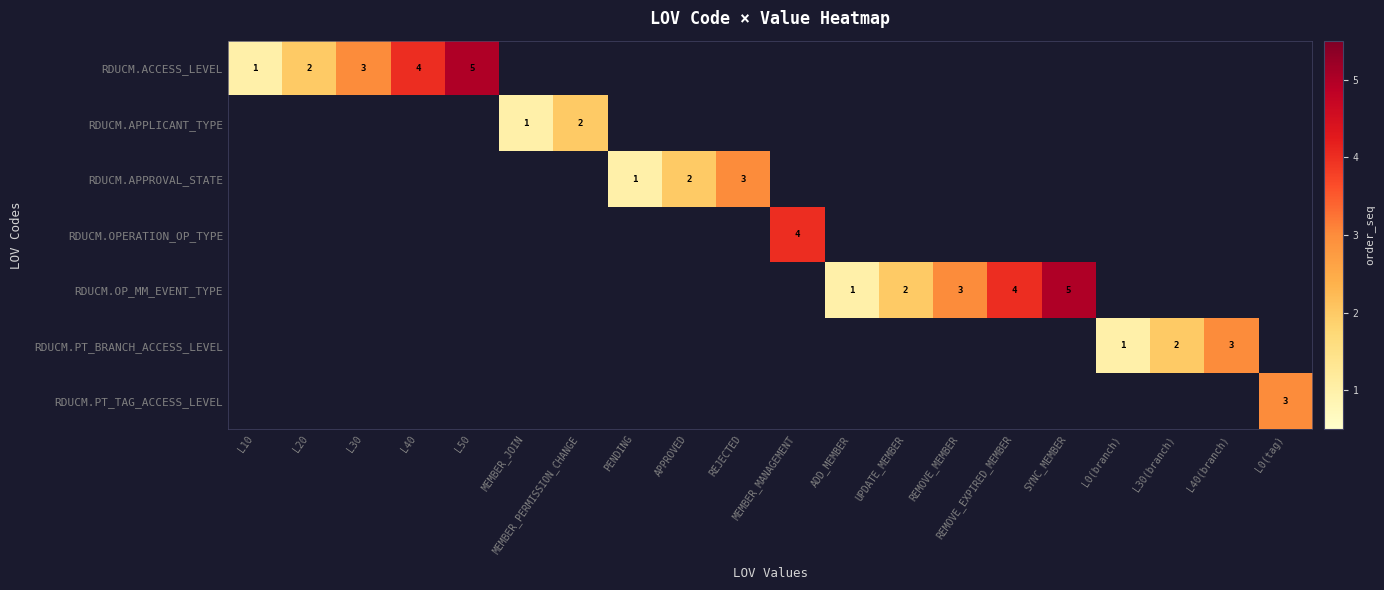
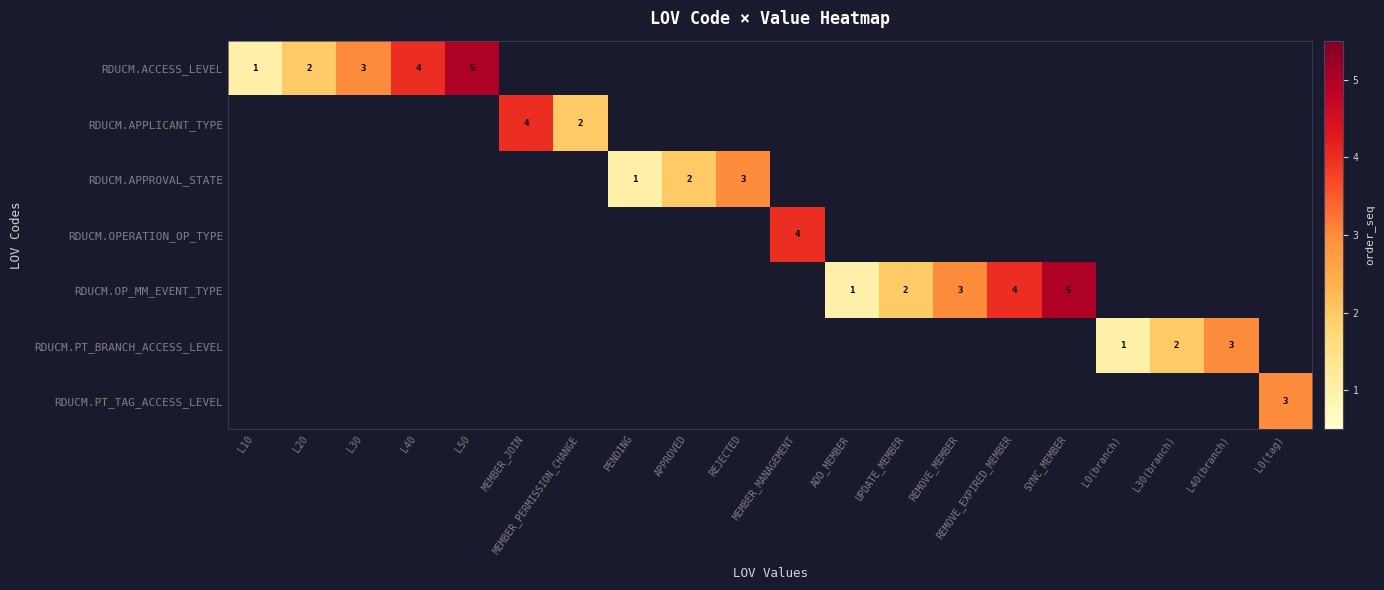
  {
    "RDUCM.ACCESS_LEVEL": {
      "L10": 1,
      "L20": 2,
      "L30": 3,
      "L40": 4,
      "L50": 5
    },
    "RDUCM.APPLICANT_TYPE": {
-     "MEMBER_JOIN": 1,
+     "MEMBER_JOIN": 4,
      "MEMBER_PERMISSION_CHANGE": 2
    },
    "RDUCM.APPROVAL_STATE": {
      "PENDING": 1,
      "APPROVED": 2,
      "REJECTED": 3
    },
    "RDUCM.OPERATION_OP_TYPE": {
      "MEMBER_MANAGEMENT": 4
    },
    "RDUCM.OP_MM_EVENT_TYPE": {
      "ADD_MEMBER": 1,
      "UPDATE_MEMBER": 2,
      "REMOVE_MEMBER": 3,
      "REMOVE_EXPIRED_MEMBER": 4,
      "SYNC_MEMBER": 5
    },
    "RDUCM.PT_BRANCH_ACCESS_LEVEL": {
      "L0(branch)": 1,
      "L30(branch)": 2,
      "L40(branch)": 3
    },
    "RDUCM.PT_TAG_ACCESS_LEVEL": {
      "L0(tag)": 3
    }
  }
